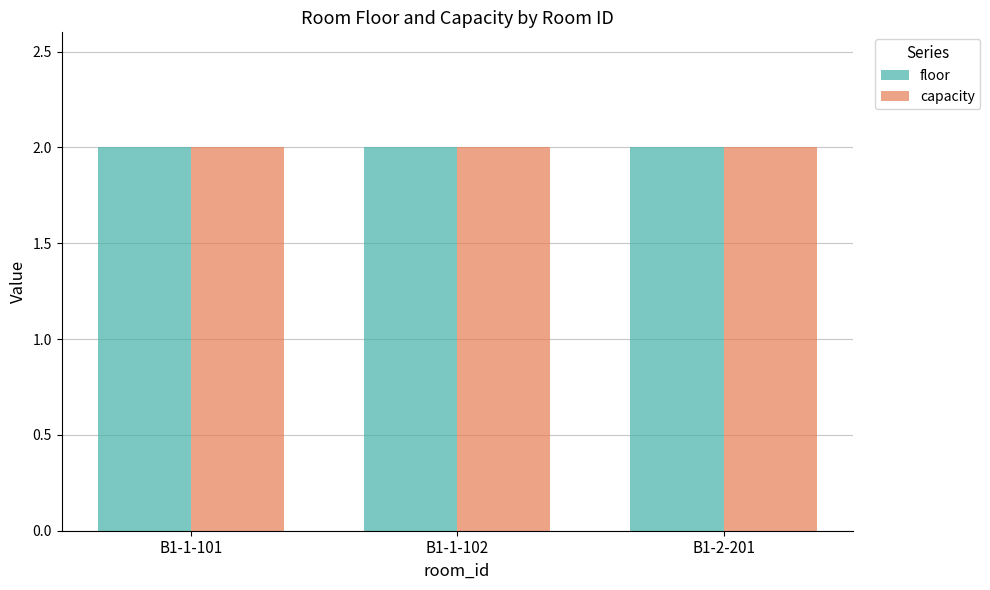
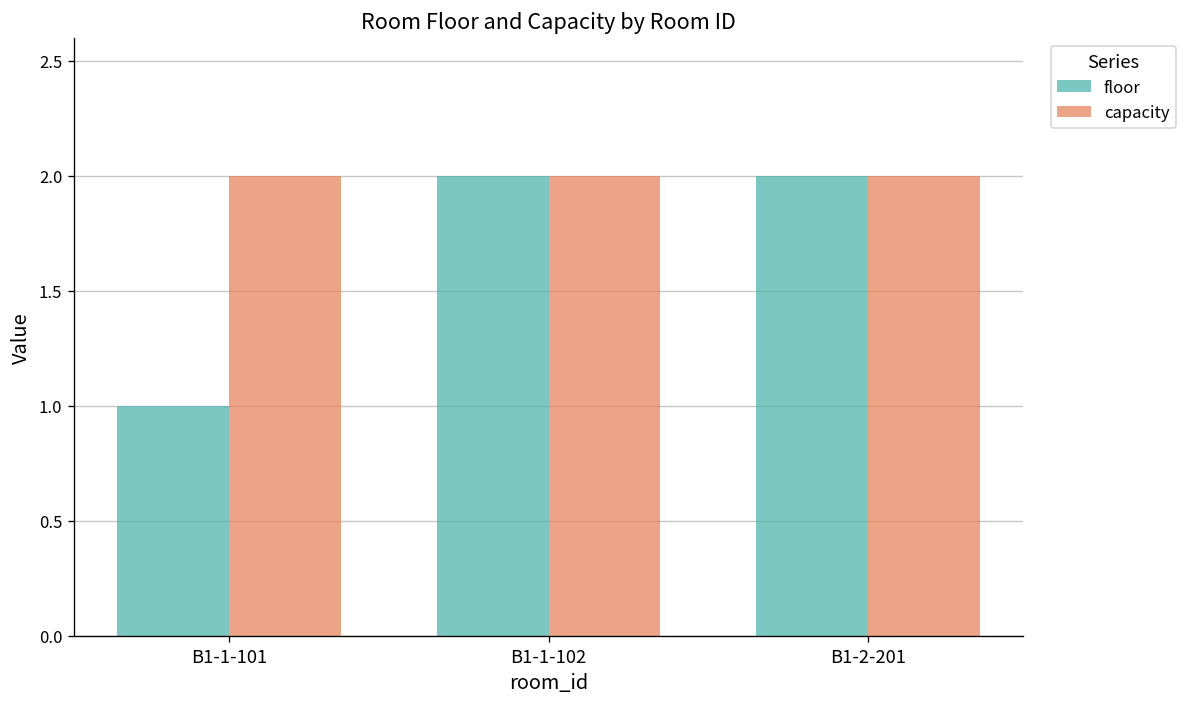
  {
    "floor": {
-     "B1-1-101": 2,
+     "B1-1-101": 1,
      "B1-1-102": 2,
      "B1-2-201": 2
    },
    "capacity": {
      "B1-1-101": 2,
      "B1-1-102": 2,
      "B1-2-201": 2
    }
  }
